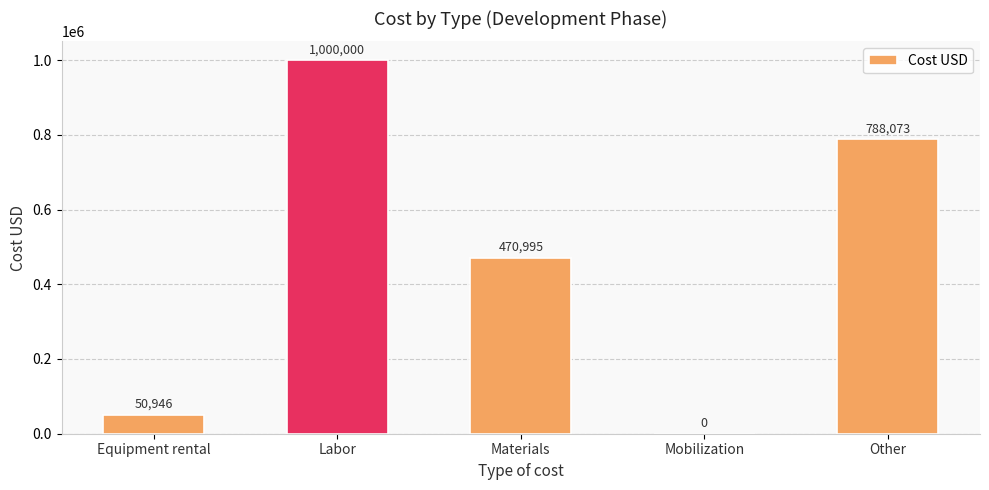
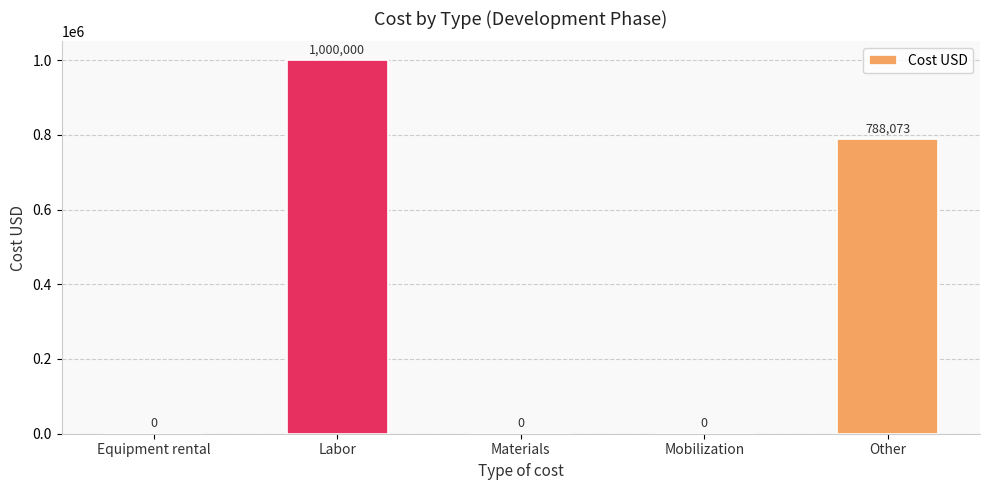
  {
-   "Equipment rental": "50,946",
+   "Equipment rental": "0",
    "Labor": "1,000,000",
-   "Materials": "470,995",
+   "Materials": "0",
    "Mobilization": "0",
    "Other": "788,073"
  }
